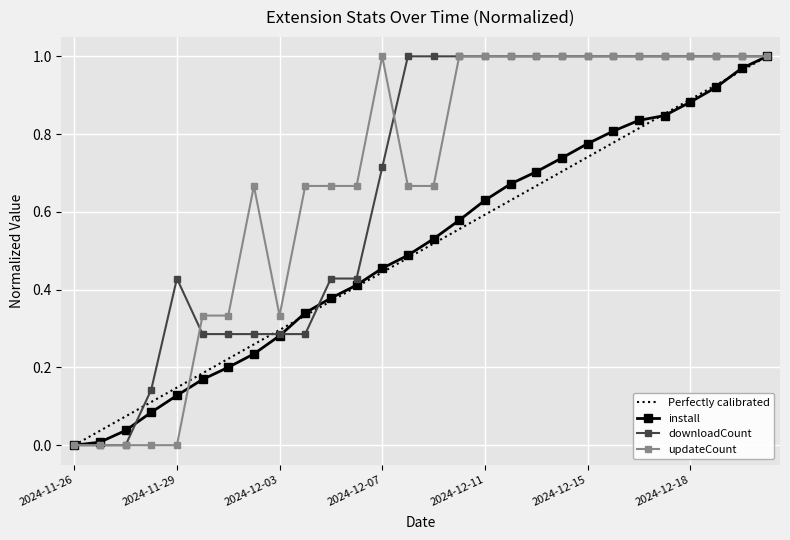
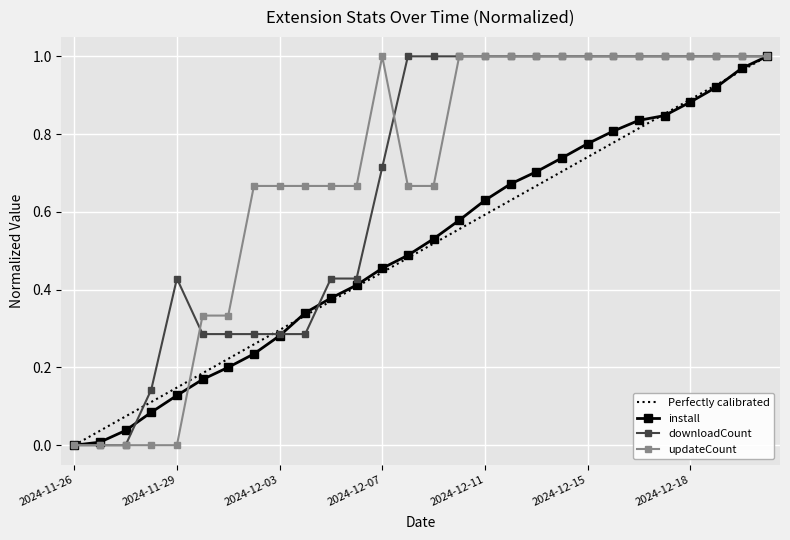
  {
    "downloadCount": {
      "2024-11-29": 0.43,
      "2024-12-07": 0.71
    },
    "updateCount": {
      "2024-11-29": 0.00,
-     "2024-12-03": 0.33,
+     "2024-12-03": 0.67,
      "2024-12-07": 1.00
    }
  }
